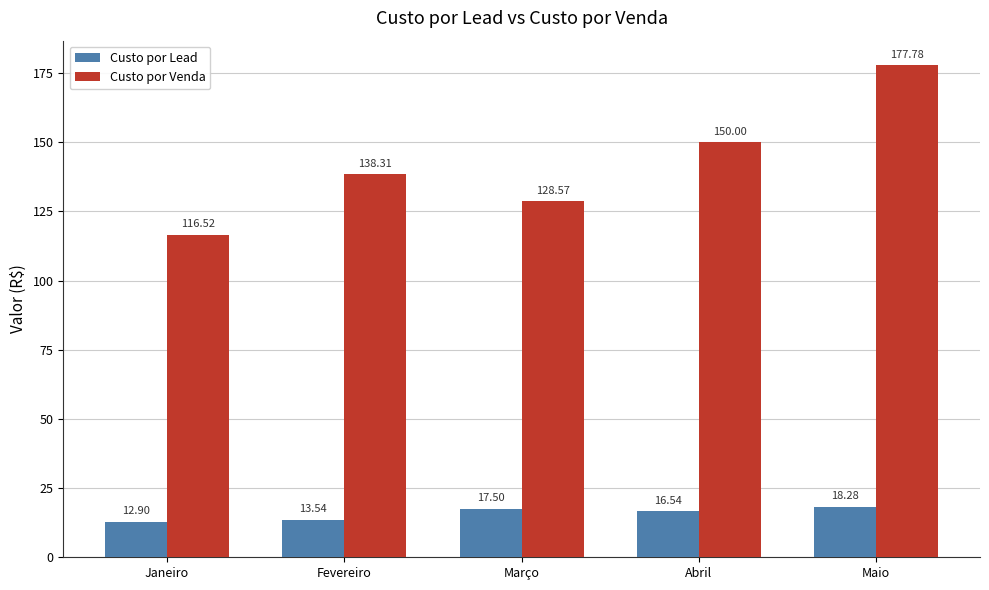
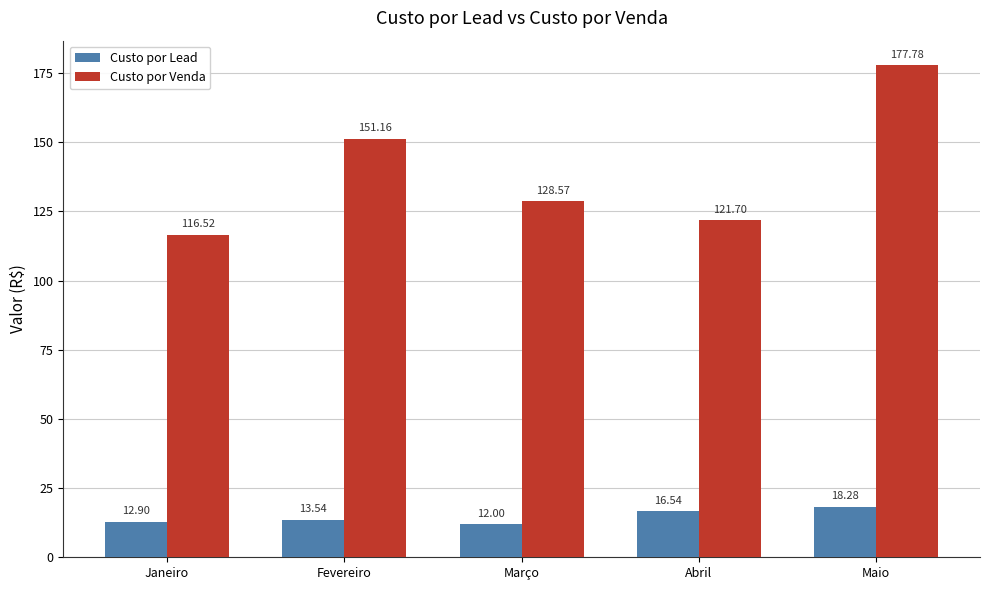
  {
    "Custo por Lead": {
      "Janeiro": 12.90,
      "Fevereiro": 13.54,
-     "Março": 17.50,
+     "Março": 12.00,
      "Abril": 16.54,
      "Maio": 18.28
    },
    "Custo por Venda": {
      "Janeiro": 116.52,
-     "Fevereiro": 138.31,
+     "Fevereiro": 151.16,
      "Março": 128.57,
-     "Abril": 150.00,
+     "Abril": 121.70,
      "Maio": 177.78
    }
  }
